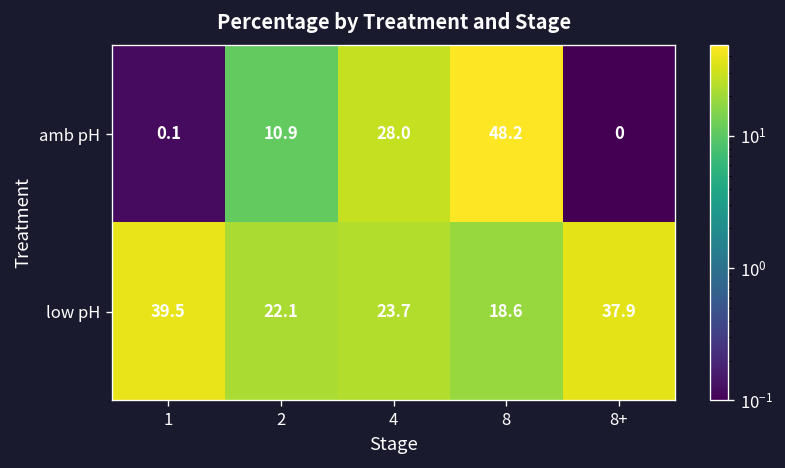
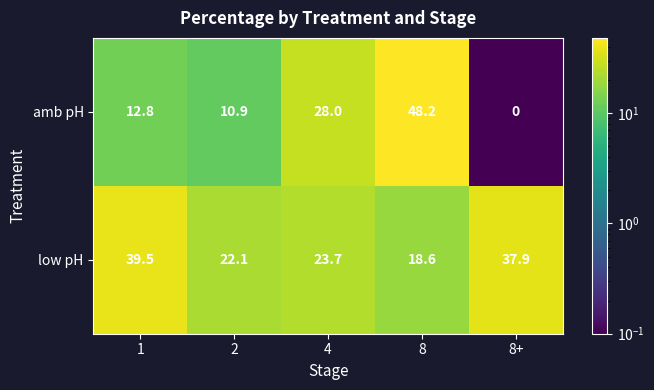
  {
    "amb pH": {
-     "1": 0.1,
+     "1": 12.8,
      "2": 10.9,
      "4": 28.0,
      "8": 48.2,
      "8+": 0
    },
    "low pH": {
      "1": 39.5,
      "2": 22.1,
      "4": 23.7,
      "8": 18.6,
      "8+": 37.9
    }
  }
